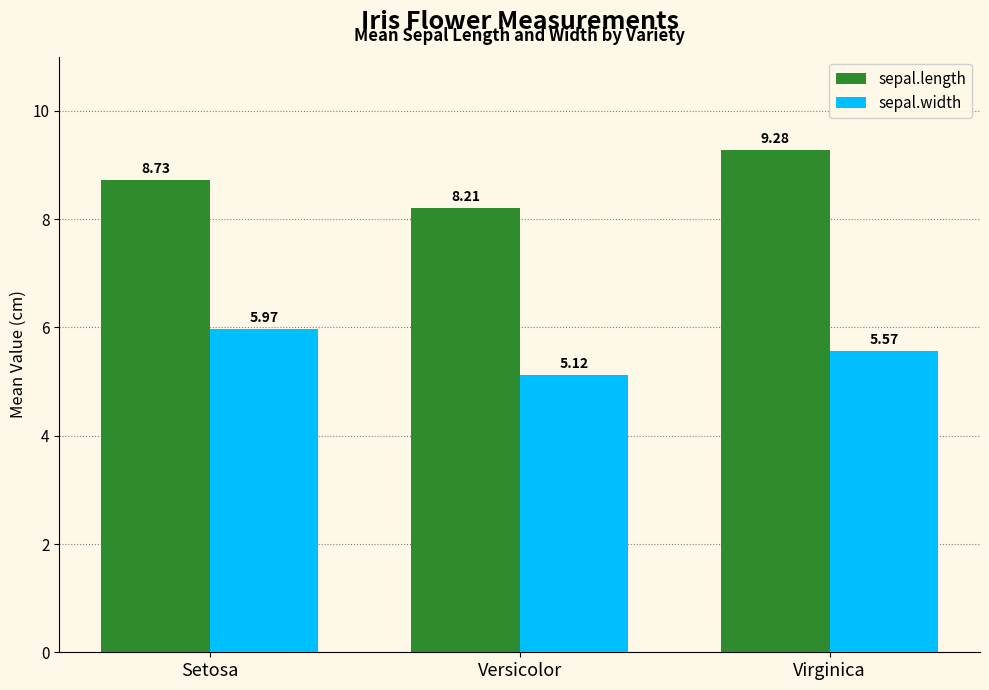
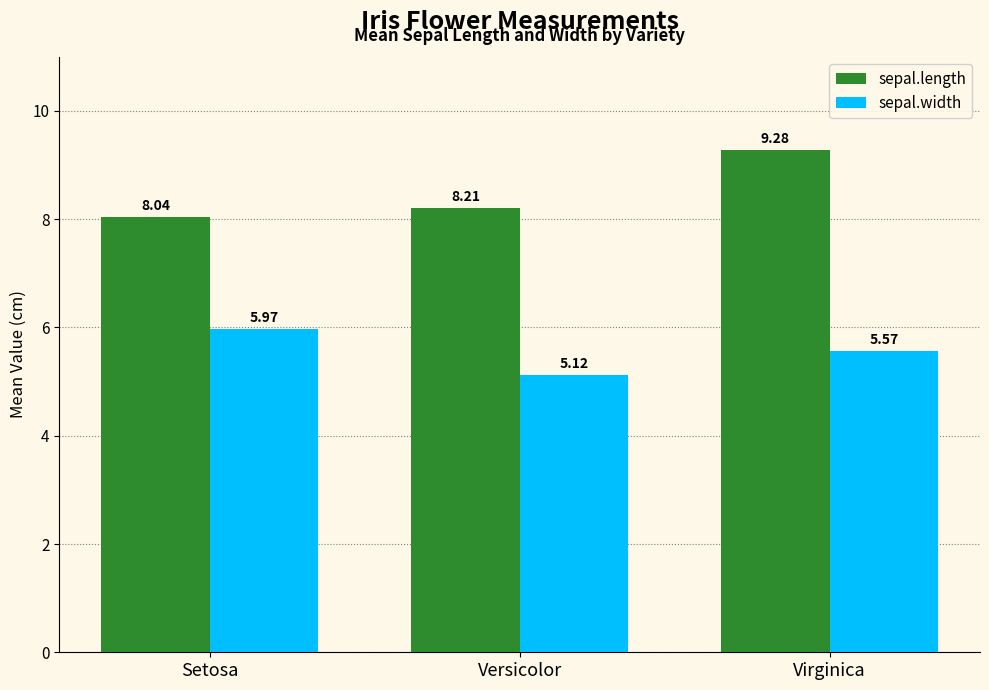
  {
    "sepal.length": {
-     "Setosa": 8.73,
+     "Setosa": 8.04,
      "Versicolor": 8.21,
      "Virginica": 9.28
    },
    "sepal.width": {
      "Setosa": 5.97,
      "Versicolor": 5.12,
      "Virginica": 5.57
    }
  }
